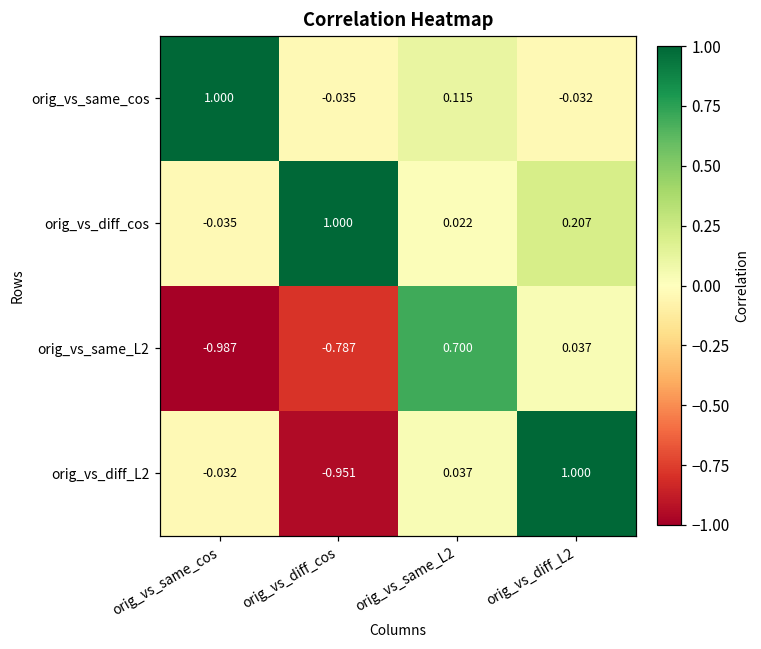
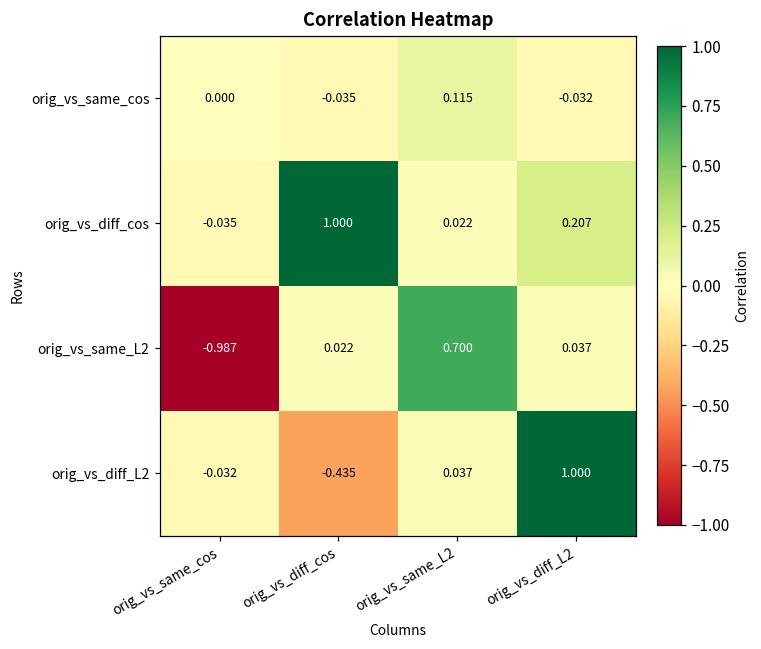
  {
    "orig_vs_same_cos": {
-     "orig_vs_same_cos": 1.000,
+     "orig_vs_same_cos": 0.000,
      "orig_vs_diff_cos": -0.035,
      "orig_vs_same_L2": 0.115,
      "orig_vs_diff_L2": -0.032
    },
    "orig_vs_diff_cos": {
      "orig_vs_same_cos": -0.035,
      "orig_vs_diff_cos": 1.000,
      "orig_vs_same_L2": 0.022,
      "orig_vs_diff_L2": 0.207
    },
    "orig_vs_same_L2": {
      "orig_vs_same_cos": -0.987,
-     "orig_vs_diff_cos": -0.787,
+     "orig_vs_diff_cos": 0.022,
      "orig_vs_same_L2": 0.700,
      "orig_vs_diff_L2": 0.037
    },
    "orig_vs_diff_L2": {
      "orig_vs_same_cos": -0.032,
-     "orig_vs_diff_cos": -0.951,
+     "orig_vs_diff_cos": -0.435,
      "orig_vs_same_L2": 0.037,
      "orig_vs_diff_L2": 1.000
    }
  }
